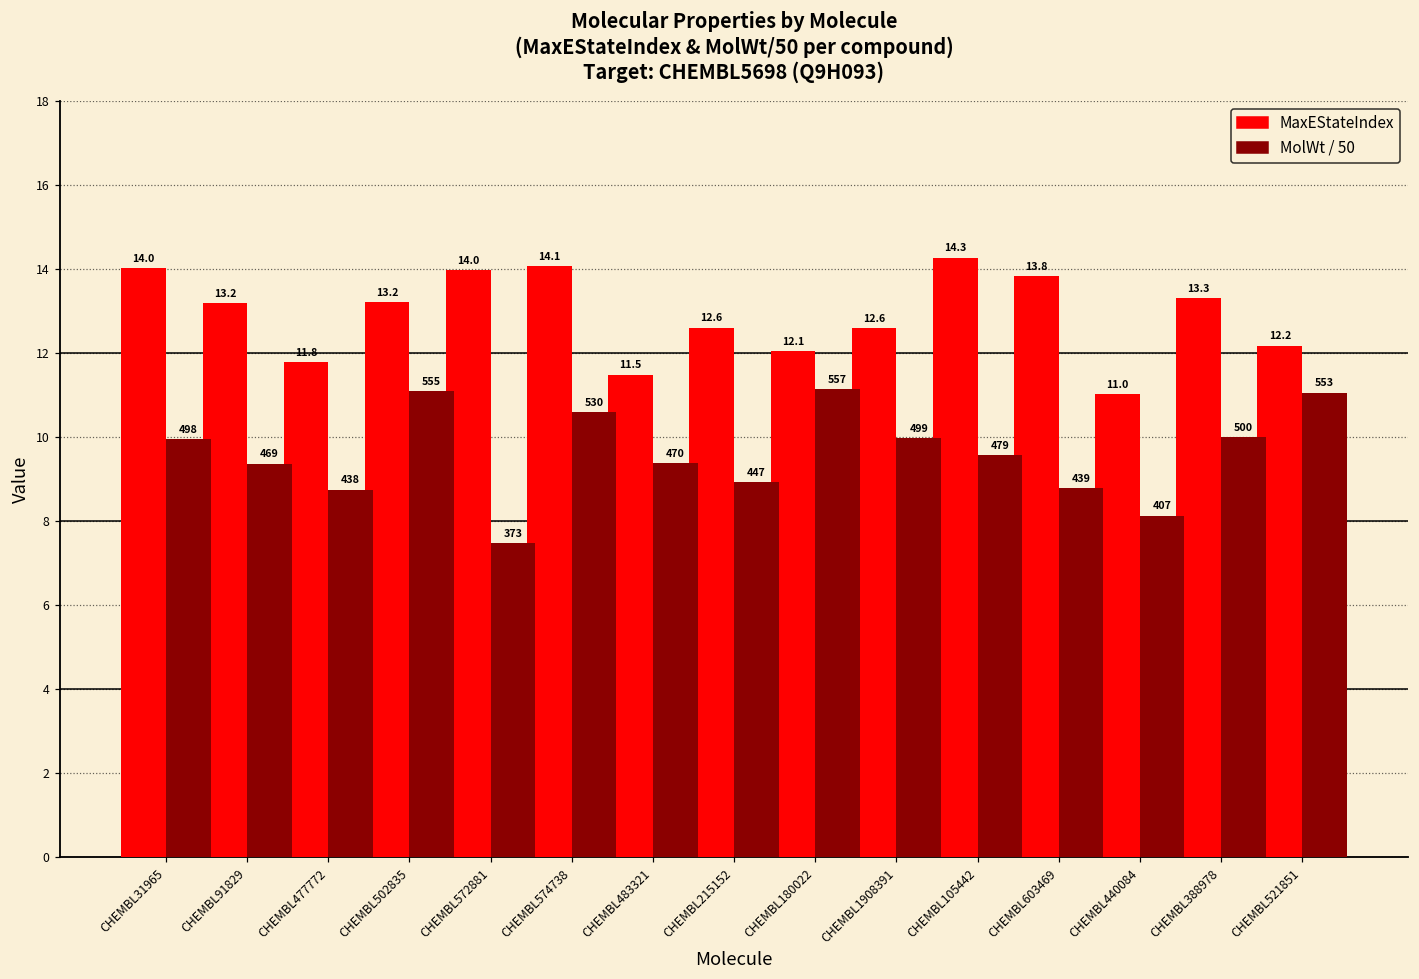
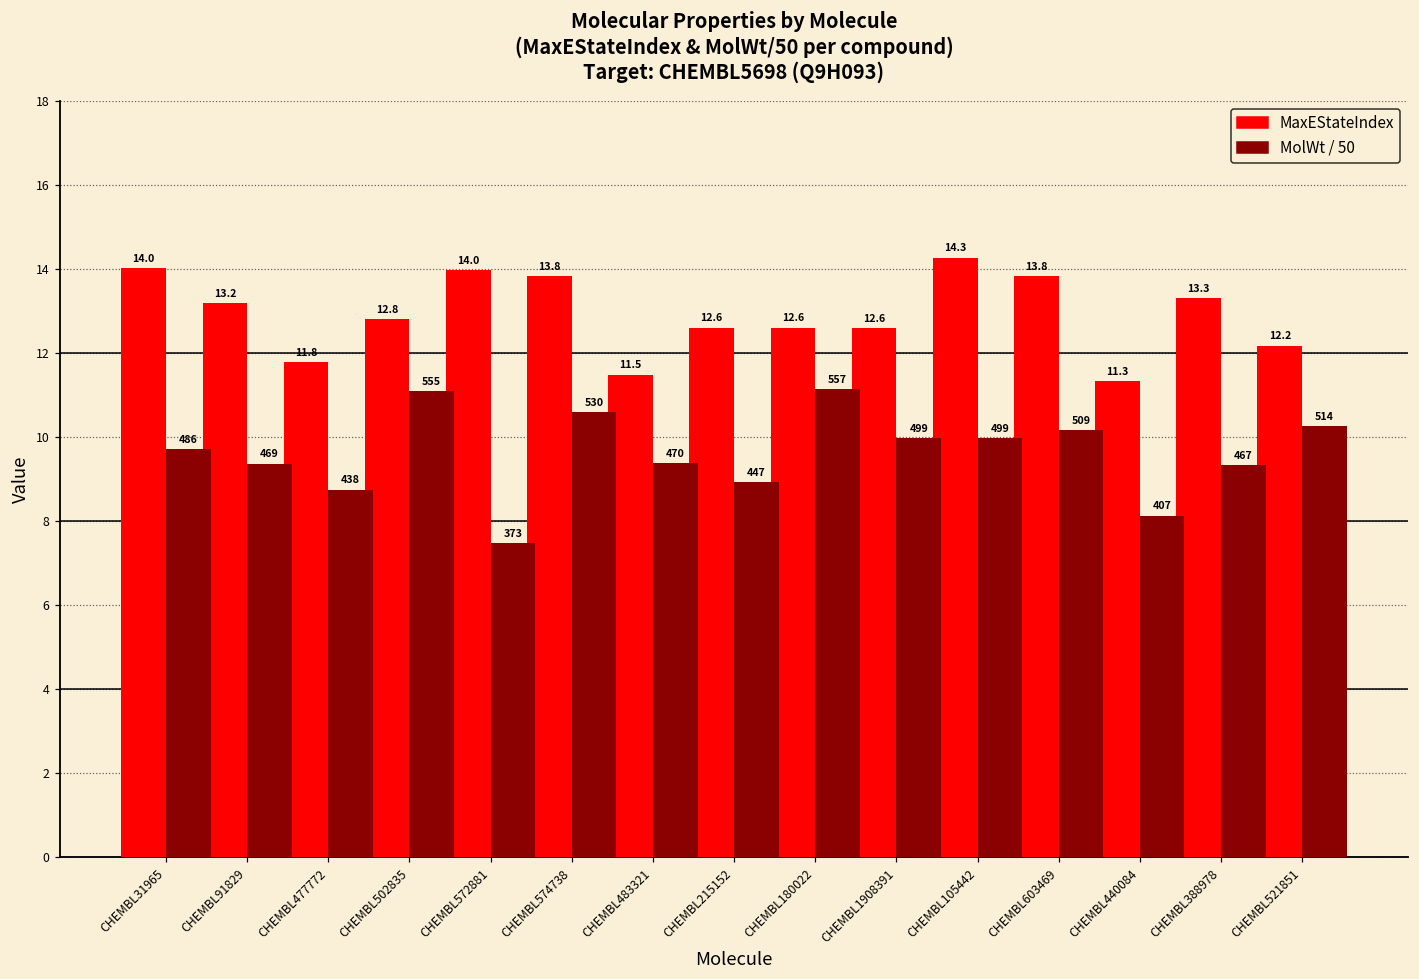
  {
    "MaxEStateIndex": {
      "CHEMBL31965": 14.0,
      "CHEMBL91829": 13.2,
      "CHEMBL477772": 11.8,
-     "CHEMBL502835": 13.2,
+     "CHEMBL502835": 12.8,
      "CHEMBL572881": 14.0,
-     "CHEMBL574738": 14.1,
+     "CHEMBL574738": 13.8,
      "CHEMBL483321": 11.5,
      "CHEMBL215152": 12.6,
-     "CHEMBL180022": 12.1,
+     "CHEMBL180022": 12.6,
      "CHEMBL1908391": 12.6,
      "CHEMBL105442": 14.3,
      "CHEMBL603469": 13.8,
-     "CHEMBL440084": 11.0,
+     "CHEMBL440084": 11.3,
      "CHEMBL388978": 13.3,
      "CHEMBL521851": 12.2
    },
    "MolWt / 50": {
-     "CHEMBL31965": 498,
-     "CHEMBL105442": 479,
-     "CHEMBL603469": 439,
-     "CHEMBL388978": 500,
-     "CHEMBL521851": 553
+     "CHEMBL31965": 486,
+     "CHEMBL105442": 499,
+     "CHEMBL603469": 509,
+     "CHEMBL388978": 467,
+     "CHEMBL521851": 514
    }
  }
